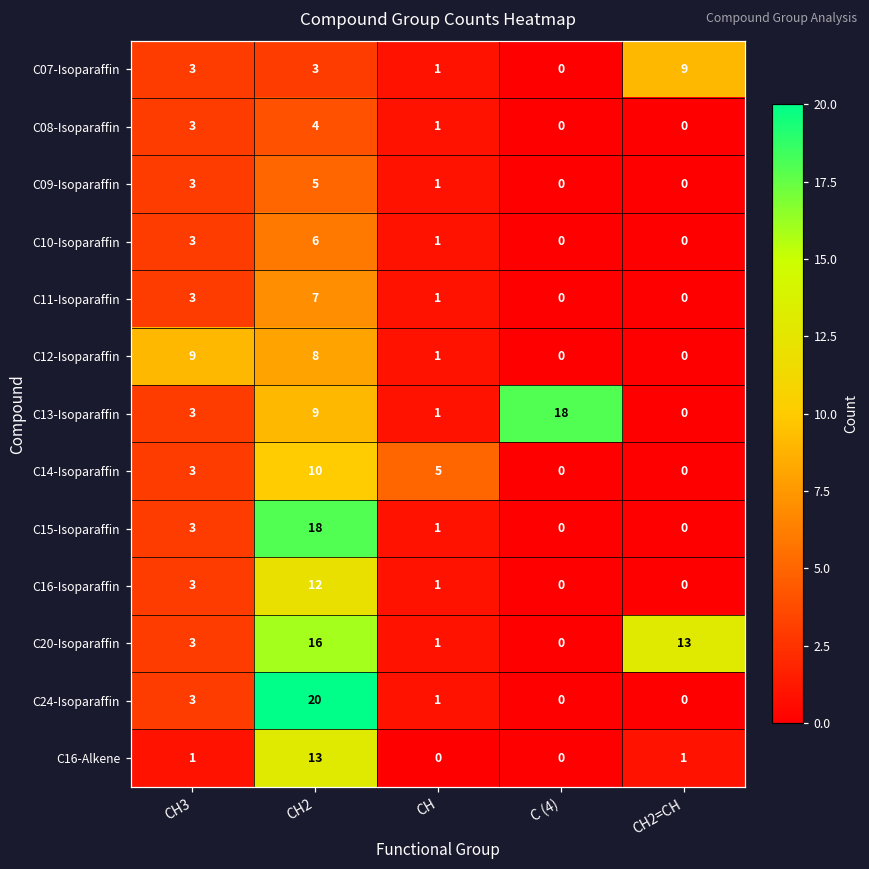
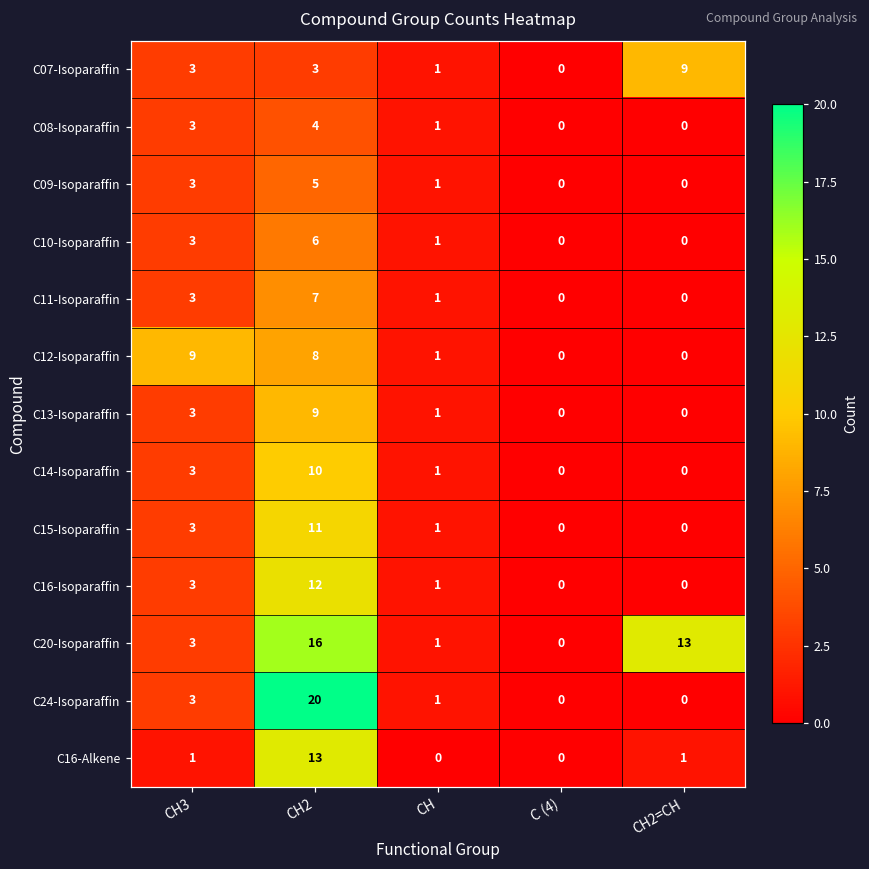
  {
    "C07-Isoparaffin": {
      "CH3": 3,
      "CH2": 3,
      "CH": 1,
      "C (4)": 0,
      "CH2=CH": 9
    },
    "C08-Isoparaffin": {
      "CH3": 3,
      "CH2": 4,
      "CH": 1,
      "C (4)": 0,
      "CH2=CH": 0
    },
    "C09-Isoparaffin": {
      "CH3": 3,
      "CH2": 5,
      "CH": 1,
      "C (4)": 0,
      "CH2=CH": 0
    },
    "C10-Isoparaffin": {
      "CH3": 3,
      "CH2": 6,
      "CH": 1,
      "C (4)": 0,
      "CH2=CH": 0
    },
    "C11-Isoparaffin": {
      "CH3": 3,
      "CH2": 7,
      "CH": 1,
      "C (4)": 0,
      "CH2=CH": 0
    },
    "C12-Isoparaffin": {
      "CH3": 9,
      "CH2": 8,
      "CH": 1,
      "C (4)": 0,
      "CH2=CH": 0
    },
    "C13-Isoparaffin": {
      "CH3": 3,
      "CH2": 9,
      "CH": 1,
-     "C (4)": 18,
+     "C (4)": 0,
      "CH2=CH": 0
    },
    "C14-Isoparaffin": {
      "CH3": 3,
      "CH2": 10,
-     "CH": 5,
+     "CH": 1,
      "C (4)": 0,
      "CH2=CH": 0
    },
    "C15-Isoparaffin": {
      "CH3": 3,
-     "CH2": 18,
+     "CH2": 11,
      "CH": 1,
      "C (4)": 0,
      "CH2=CH": 0
    },
    "C16-Isoparaffin": {
      "CH3": 3,
      "CH2": 12,
      "CH": 1,
      "C (4)": 0,
      "CH2=CH": 0
    },
    "C20-Isoparaffin": {
      "CH3": 3,
      "CH2": 16,
      "CH": 1,
      "C (4)": 0,
      "CH2=CH": 13
    },
    "C24-Isoparaffin": {
      "CH3": 3,
      "CH2": 20,
      "CH": 1,
      "C (4)": 0,
      "CH2=CH": 0
    },
    "C16-Alkene": {
      "CH3": 1,
      "CH2": 13,
      "CH": 0,
      "C (4)": 0,
      "CH2=CH": 1
    }
  }
